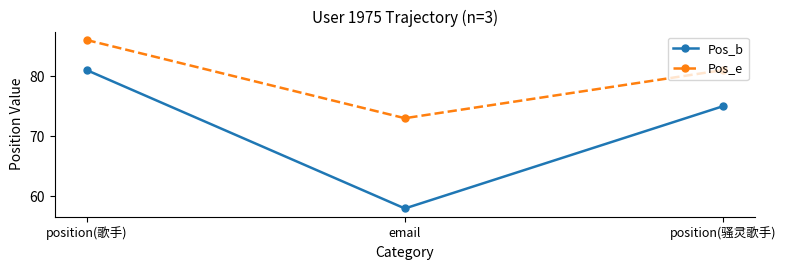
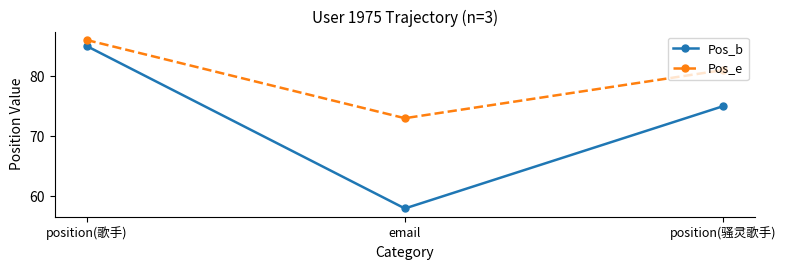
  {
    "Pos_b": {
-     "position(歌手)": 81,
+     "position(歌手)": 85,
      "email": 58,
      "position(骚灵歌手)": 75
    },
    "Pos_e": {
      "position(歌手)": 86,
      "email": 73
    }
  }
